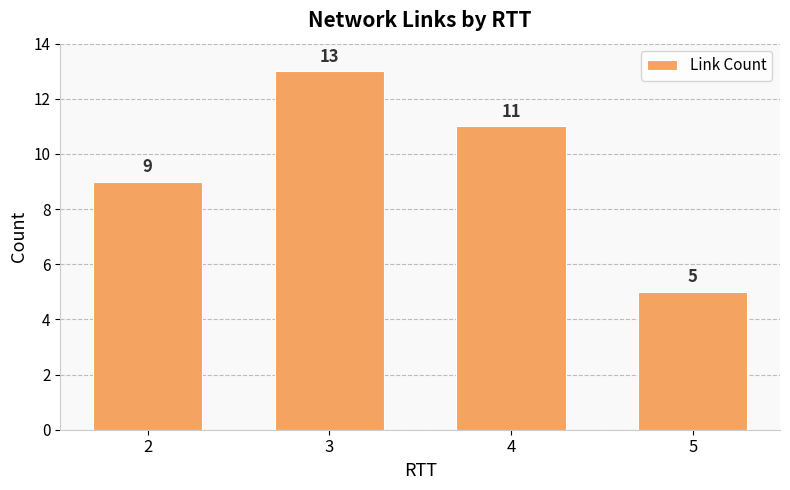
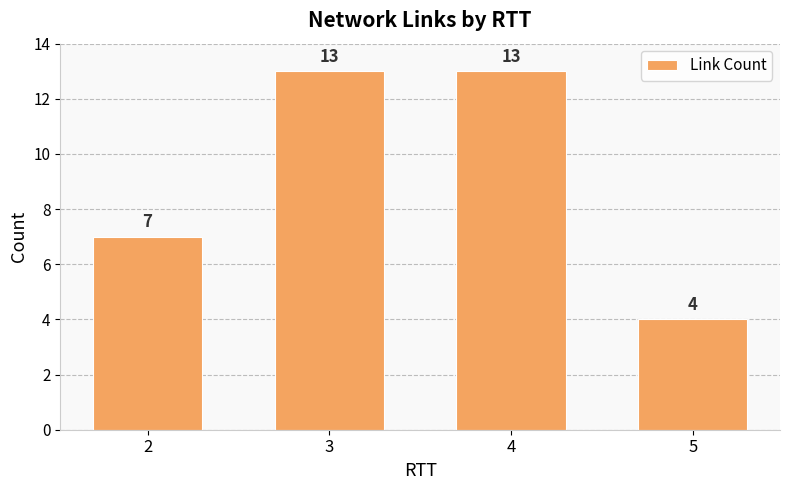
  {
-   "2": 9,
+   "2": 7,
    "3": 13,
-   "4": 11,
-   "5": 5
+   "4": 13,
+   "5": 4
  }
